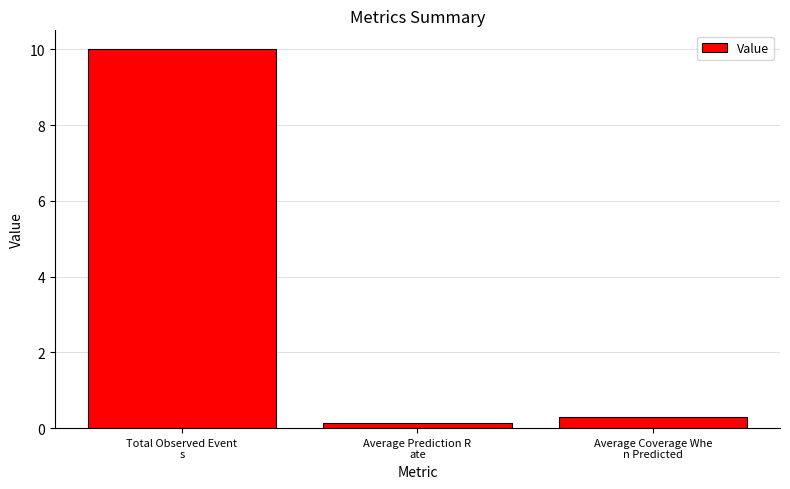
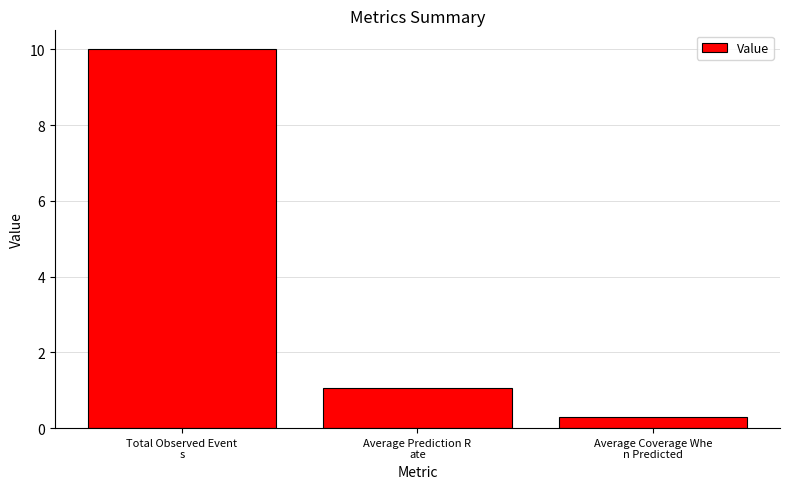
  {
    "Total Observed Event s": 10.0,
-   "Average Prediction R ate": 0.1,
+   "Average Prediction R ate": 1.1,
    "Average Coverage Whe n Predicted": 0.3
  }
